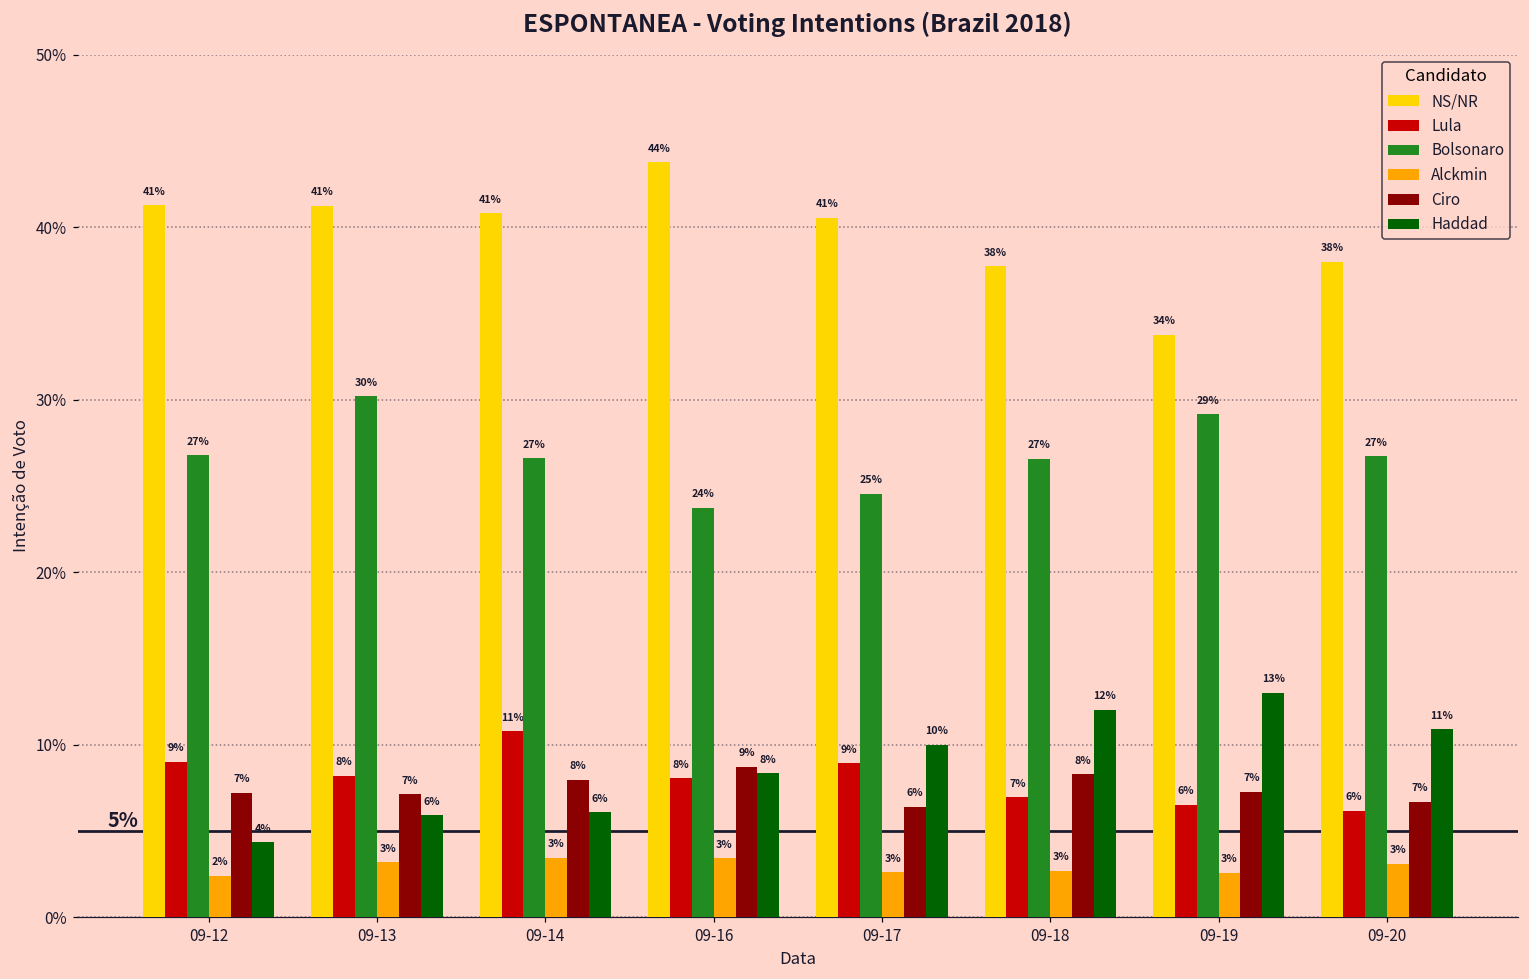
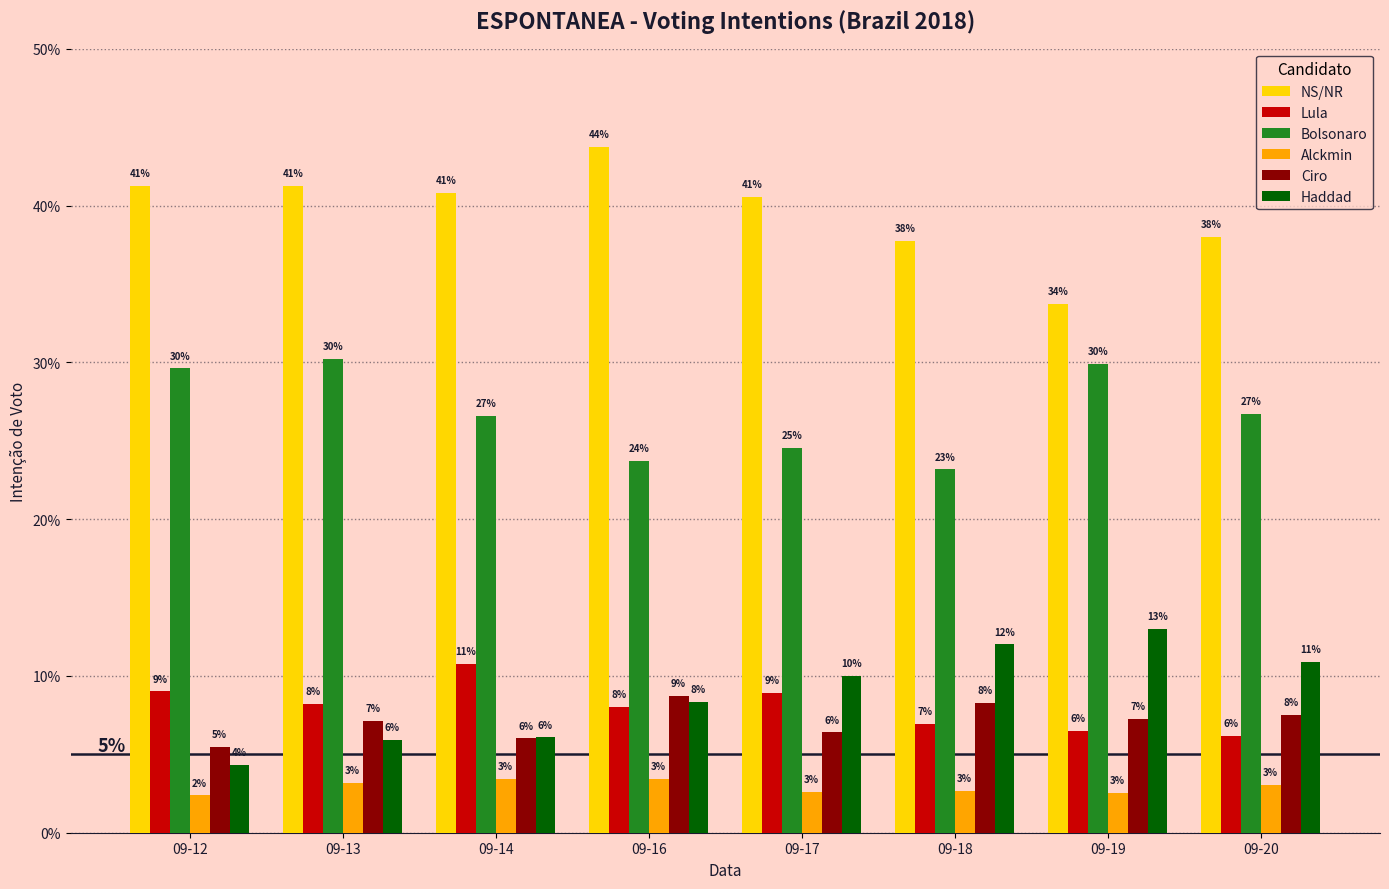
  {
    "Lula": {
      "09-12": "9%",
      "09-13": "8%",
      "09-14": "11%",
      "09-16": "8%",
      "09-17": "9%",
      "09-18": "7%",
      "09-19": "6%",
      "09-20": "6%"
    },
    "Bolsonaro": {
-     "09-12": "27%",
+     "09-12": "30%",
      "09-13": "30%",
      "09-14": "27%",
      "09-16": "24%",
      "09-17": "25%",
-     "09-18": "27%",
-     "09-19": "29%",
+     "09-18": "23%",
+     "09-19": "30%",
      "09-20": "27%"
    },
    "Ciro": {
-     "09-12": "7%",
+     "09-12": "5%",
      "09-13": "7%",
-     "09-14": "8%",
+     "09-14": "6%",
      "09-16": "9%",
      "09-17": "6%",
      "09-18": "8%",
      "09-19": "7%",
-     "09-20": "7%"
+     "09-20": "8%"
    },
    "Haddad": {
      "09-12": "4%",
      "09-13": "6%",
      "09-14": "6%",
      "09-16": "8%",
      "09-17": "10%",
      "09-18": "12%",
      "09-19": "13%",
      "09-20": "11%"
    }
  }
